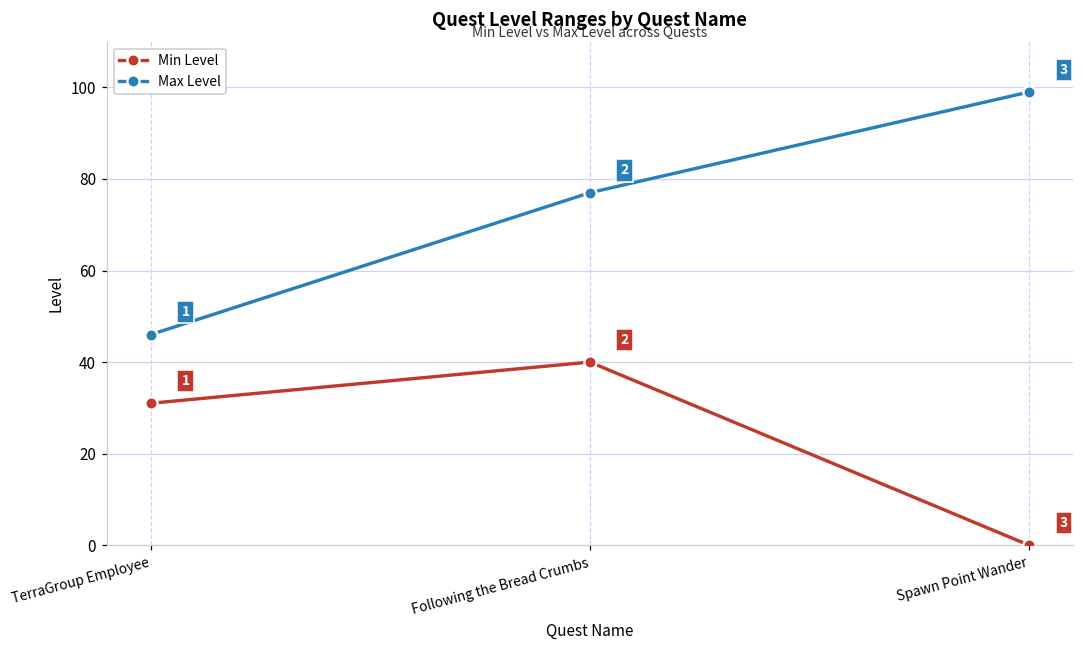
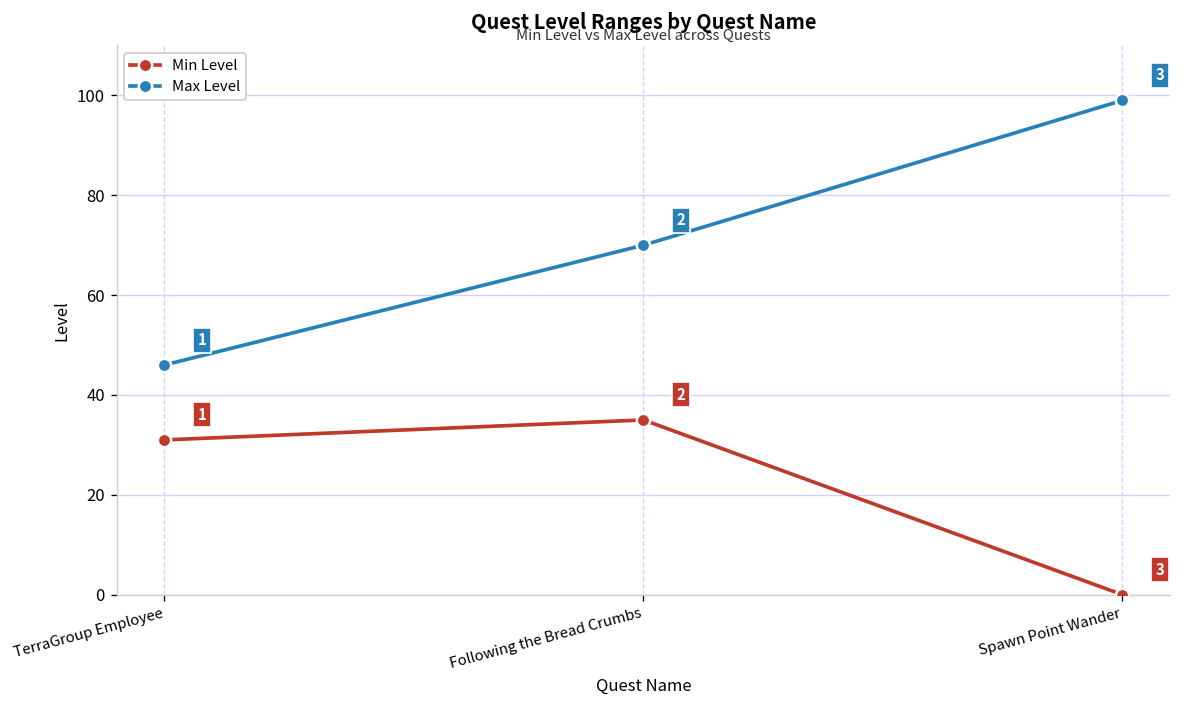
  {
    "Min Level": {
      "TerraGroup Employee": 31,
-     "Following the Bread Crumbs": 40,
+     "Following the Bread Crumbs": 35,
      "Spawn Point Wander": 0
    },
    "Max Level": {
      "TerraGroup Employee": 46,
-     "Following the Bread Crumbs": 77,
+     "Following the Bread Crumbs": 70,
      "Spawn Point Wander": 99
    }
  }
